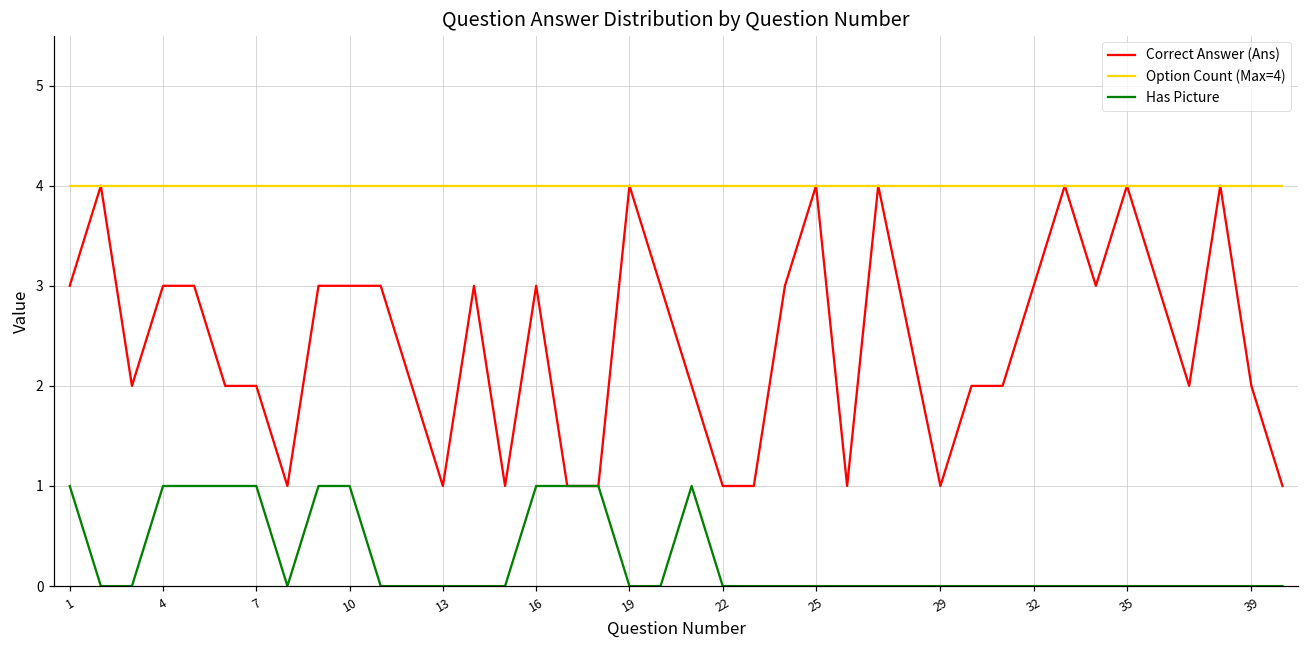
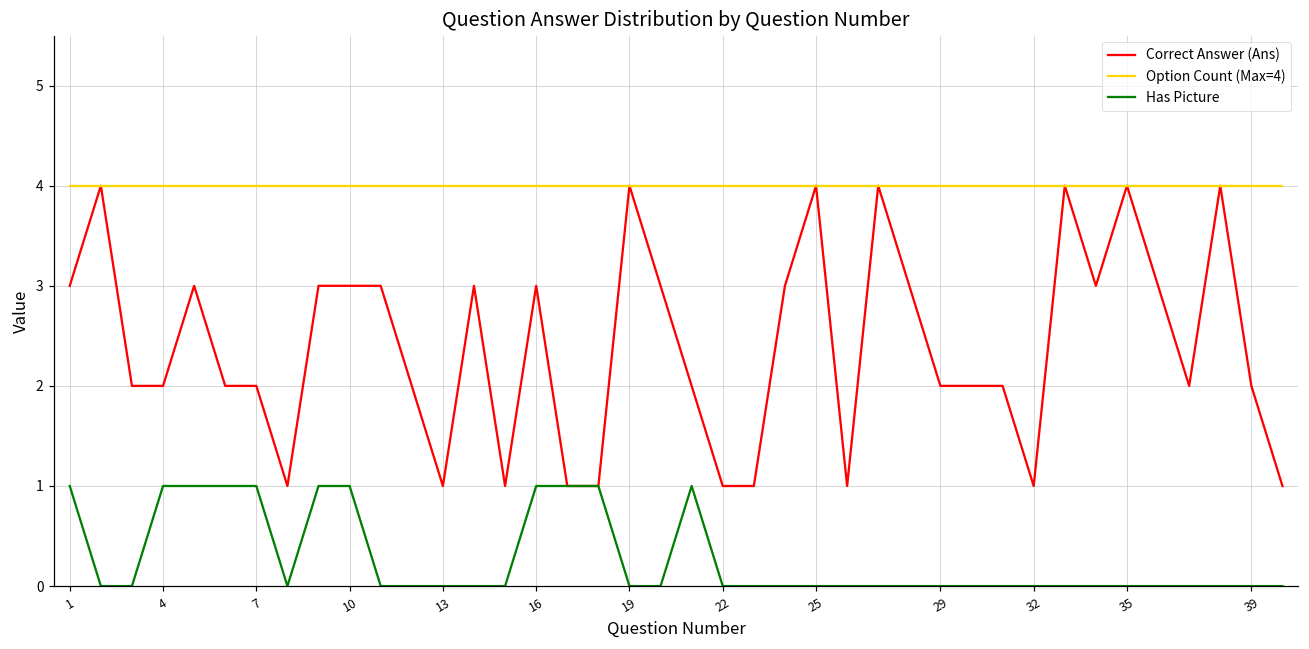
  {
    "Correct Answer (Ans)": {
      "1": 3,
-     "4": 3,
+     "4": 2,
      "7": 2,
      "10": 3,
      "13": 1,
      "16": 3,
      "22": 1,
-     "29": 1,
-     "32": 3,
+     "29": 2,
+     "32": 1,
      "39": 2
    },
    "Option Count (Max=4)": {
      "1": 4,
      "4": 4,
      "7": 4,
      "10": 4,
      "13": 4,
      "16": 4,
      "22": 4,
      "29": 4,
      "32": 4,
      "39": 4
    },
    "Has Picture": {
      "1": 1,
      "4": 1,
      "7": 1,
      "10": 1,
      "13": 0,
      "16": 1,
      "19": 0,
      "22": 0,
      "25": 0,
      "29": 0,
      "32": 0,
      "35": 0,
      "39": 0
    }
  }
